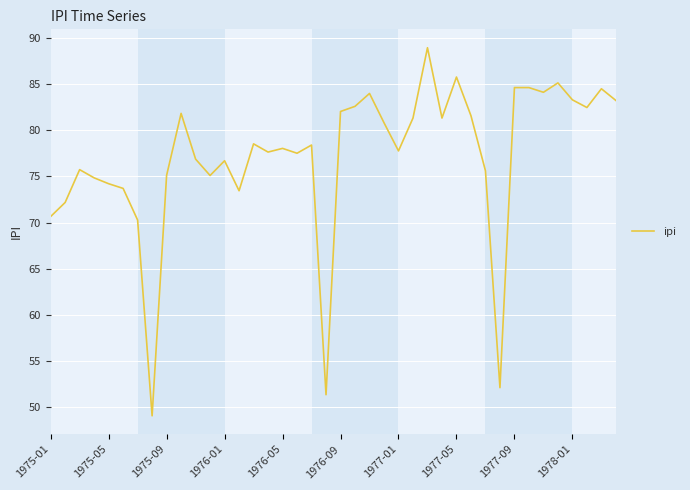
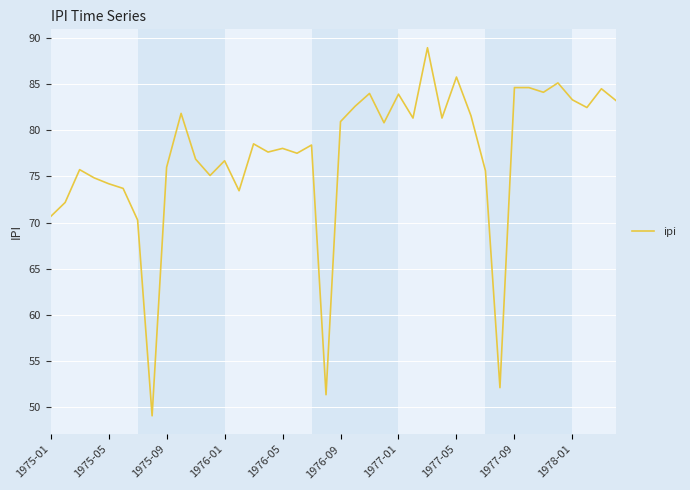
  {
    "1975-01": 71,
    "1975-05": 74,
-   "1975-09": 75,
+   "1975-09": 76,
    "1976-01": 77,
    "1976-05": 78,
-   "1976-09": 82,
-   "1977-01": 78,
+   "1976-09": 81,
+   "1977-01": 84,
    "1977-05": 86,
    "1977-09": 85,
    "1978-01": 83
  }
